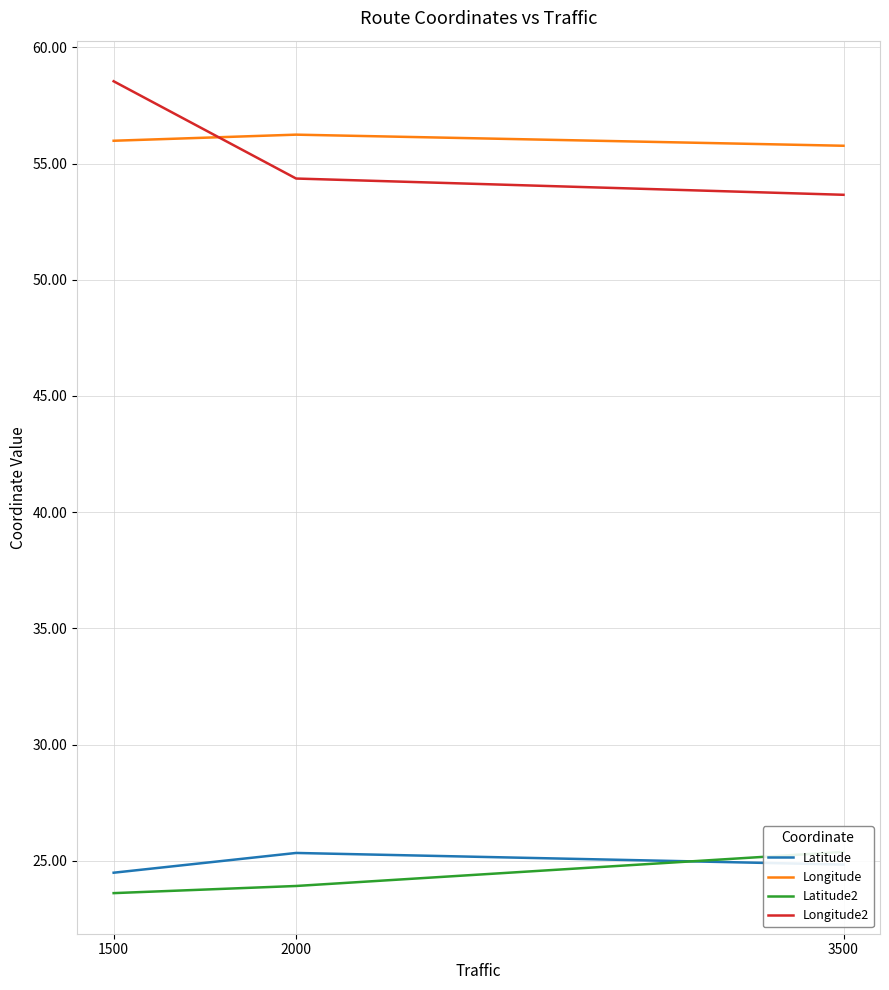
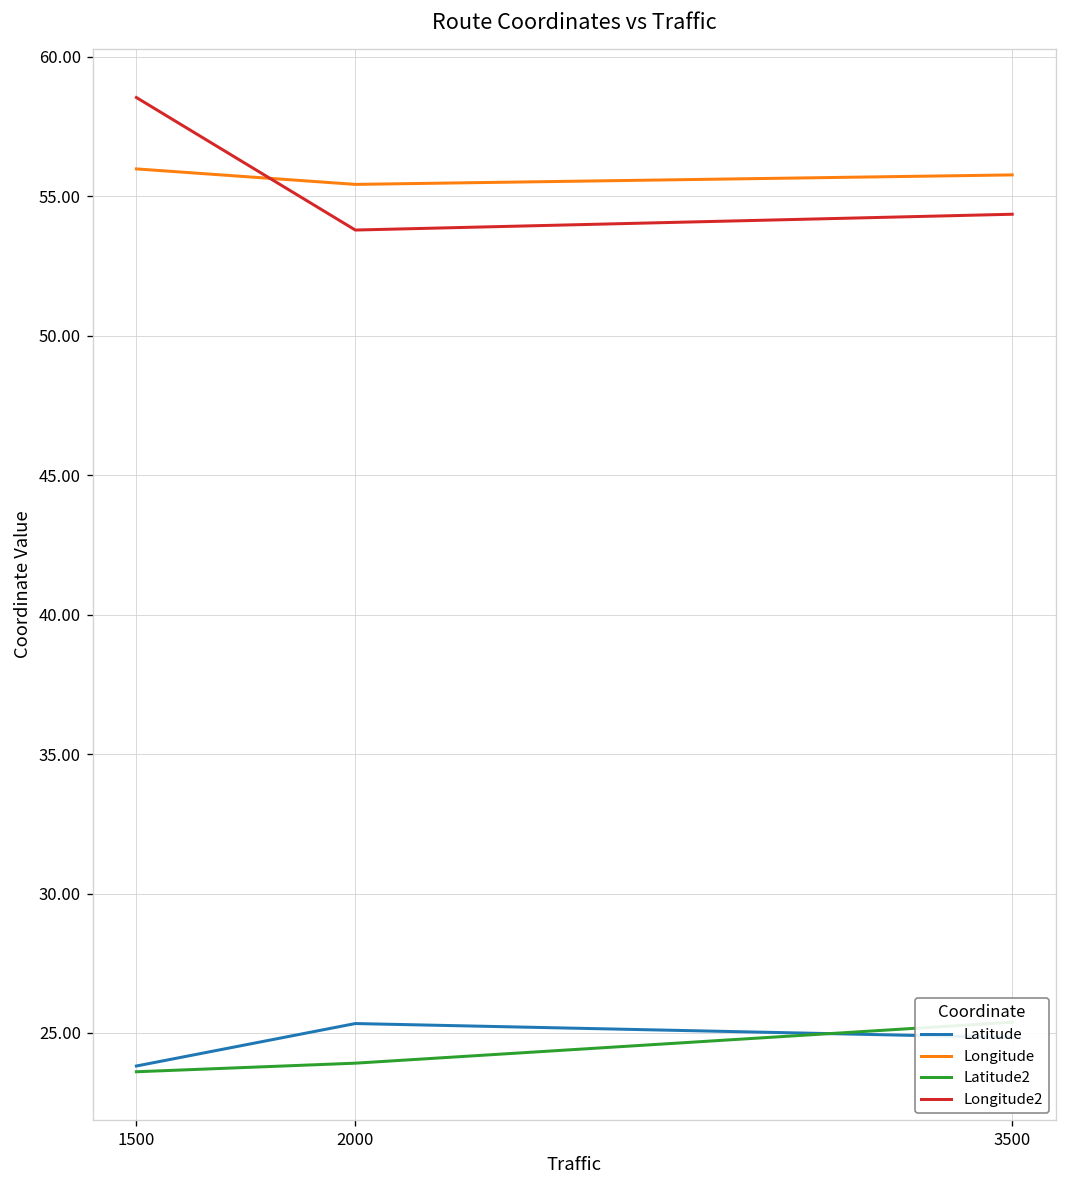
  {
    "Latitude": {
-     "1500": 24.5,
+     "1500": 23.8,
      "2000": 25.3
    },
    "Longitude": {
      "1500": 56.0,
-     "2000": 56.2,
+     "2000": 55.4,
      "3500": 55.8
    },
    "Latitude2": {
      "1500": 23.6,
      "2000": 23.9
    },
    "Longitude2": {
      "1500": 58.5,
-     "2000": 54.4,
-     "3500": 53.7
+     "2000": 53.8,
+     "3500": 54.4
    }
  }
